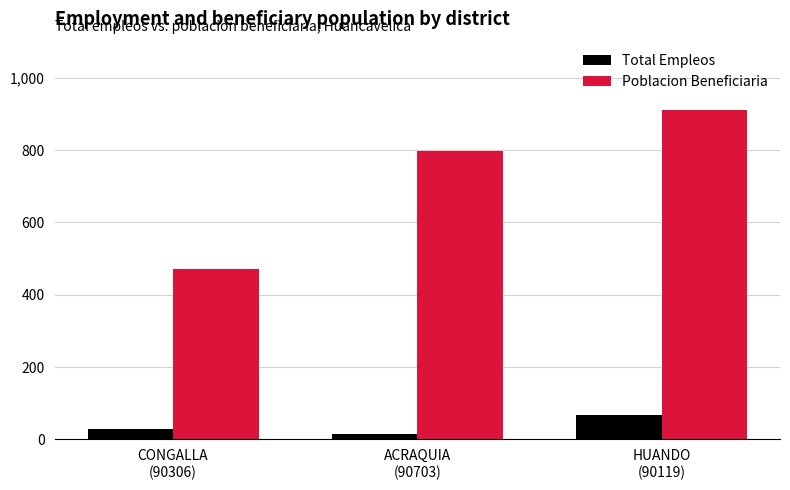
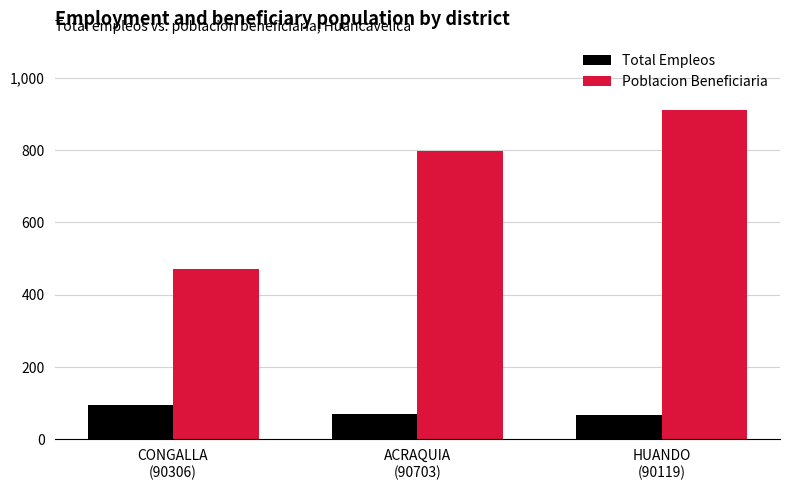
  {
    "Total Empleos": {
-     "CONGALLA (90306)": 30,
-     "ACRAQUIA (90703)": 10,
+     "CONGALLA (90306)": 100,
+     "ACRAQUIA (90703)": 70,
      "HUANDO (90119)": 70
    },
    "Poblacion Beneficiaria": {
      "CONGALLA (90306)": 470,
      "ACRAQUIA (90703)": 800,
      "HUANDO (90119)": 910
    }
  }
